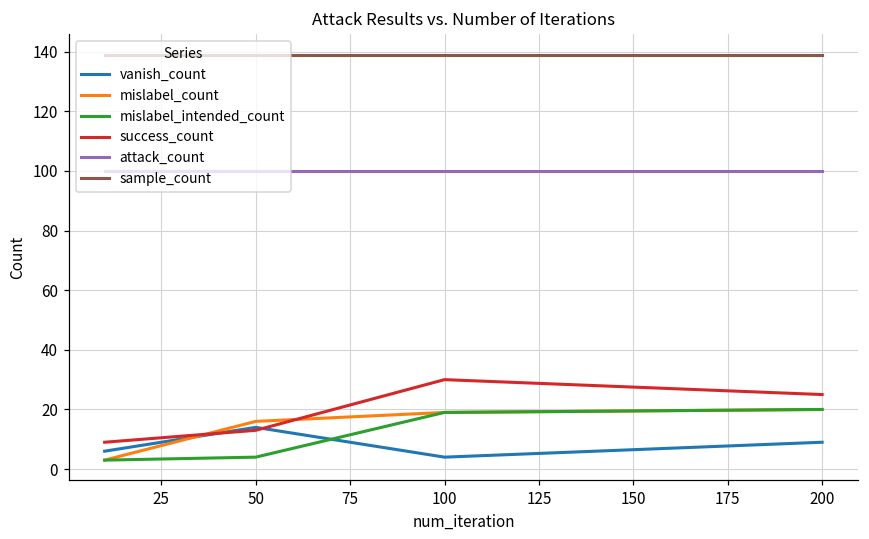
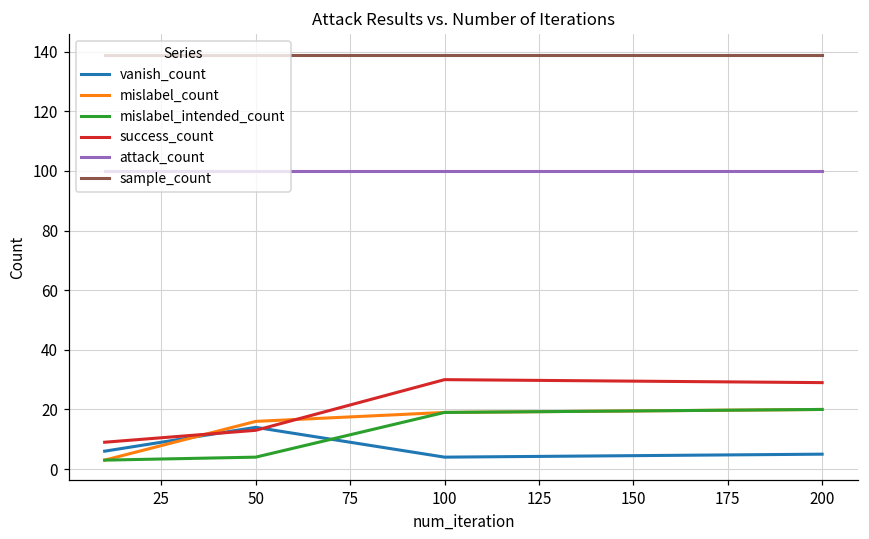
  {
    "vanish_count": {
      "50": 14,
      "100": 4,
-     "200": 9
+     "200": 5
    },
    "mislabel_count": {
      "50": 16
    },
    "mislabel_intended_count": {
      "50": 4
    },
    "success_count": {
      "50": 13,
      "100": 30,
-     "200": 25
+     "200": 29
    },
    "attack_count": {
      "100": 100,
      "200": 100
    },
    "sample_count": {
      "100": 139,
      "200": 139
    }
  }
